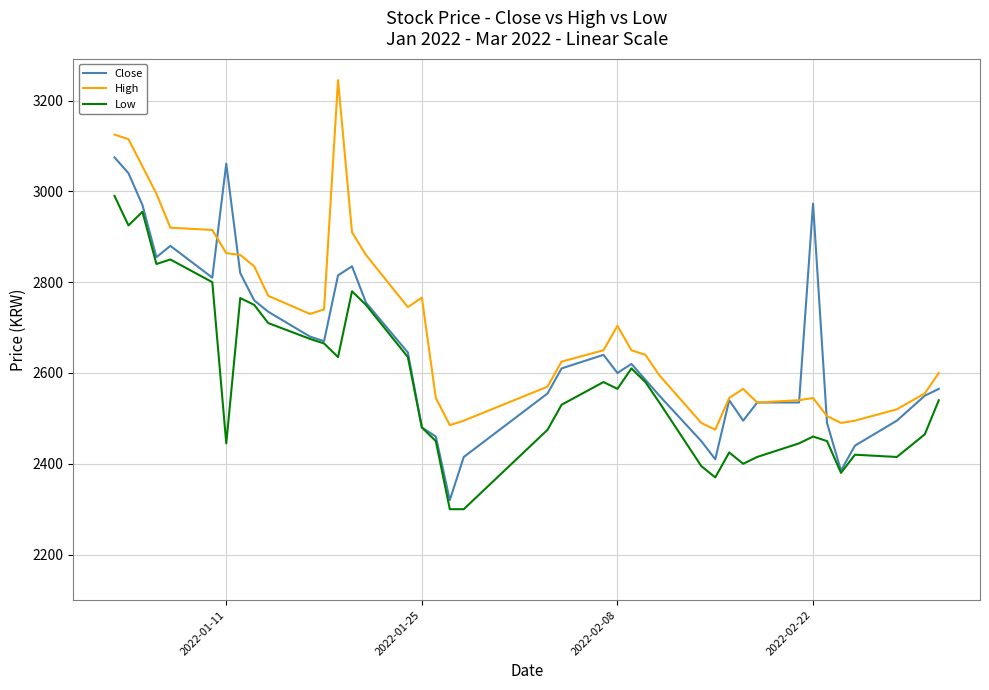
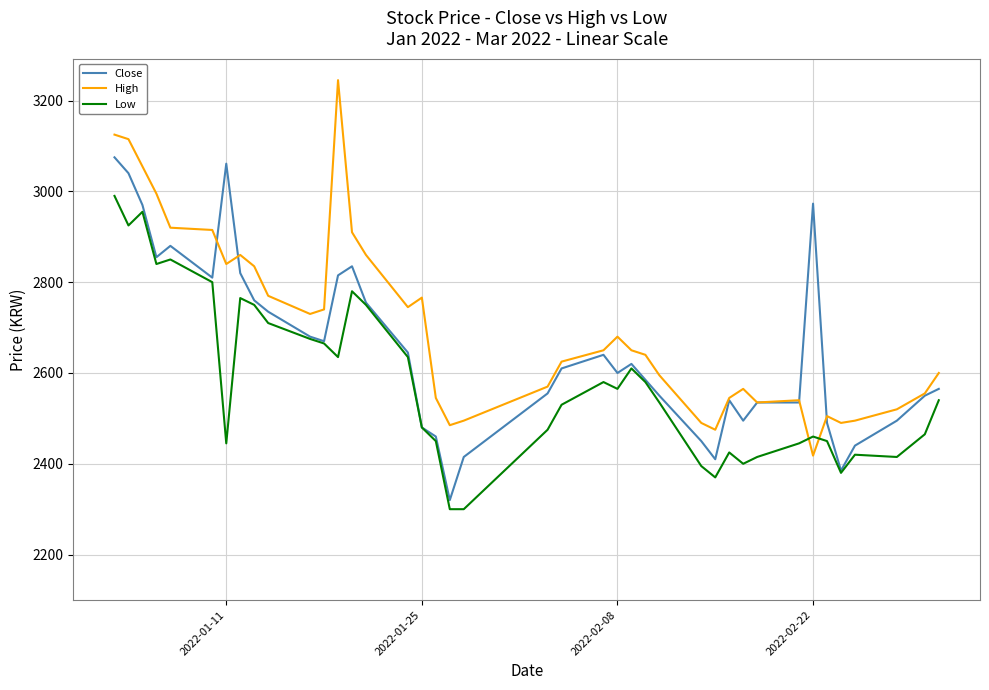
  {
    "Close": {
      "2022-01-11": 3060,
      "2022-02-08": 2600,
      "2022-02-22": 2970
    },
    "High": {
-     "2022-01-11": 2860,
+     "2022-01-11": 2840,
      "2022-01-25": 2770,
-     "2022-02-08": 2700,
-     "2022-02-22": 2550
+     "2022-02-08": 2680,
+     "2022-02-22": 2420
    },
    "Low": {
      "2022-01-11": 2450,
      "2022-02-08": 2570,
      "2022-02-22": 2460
    }
  }
